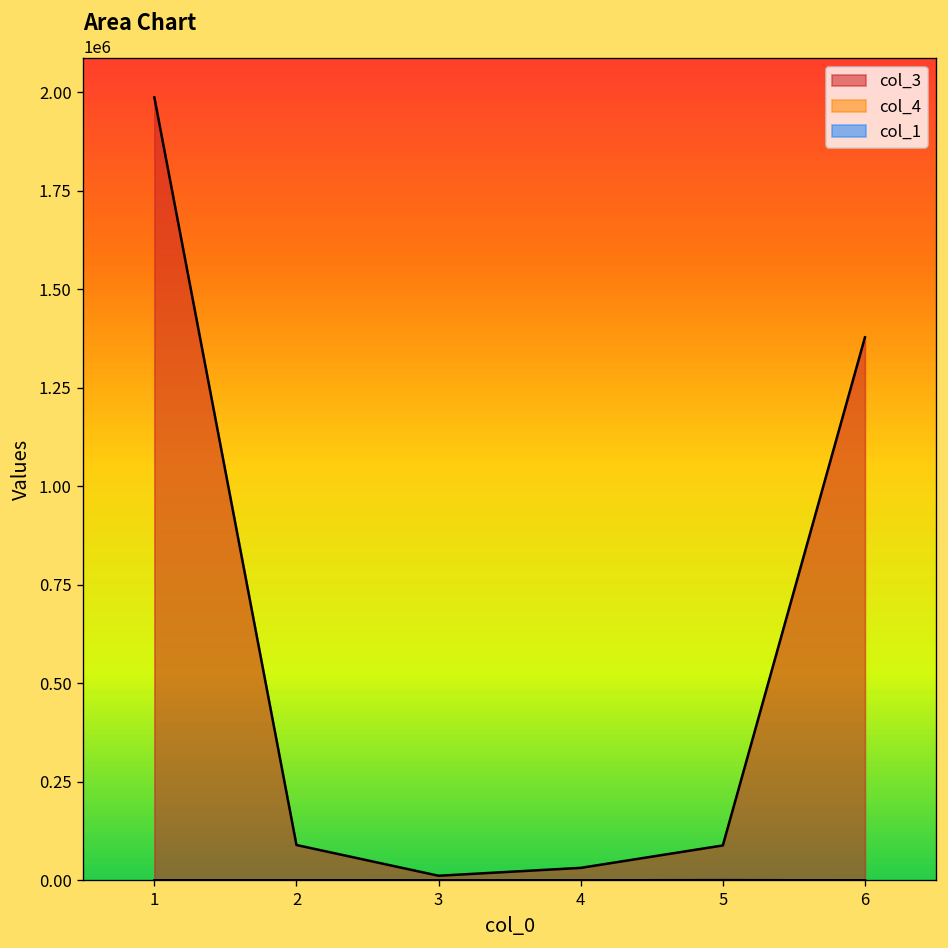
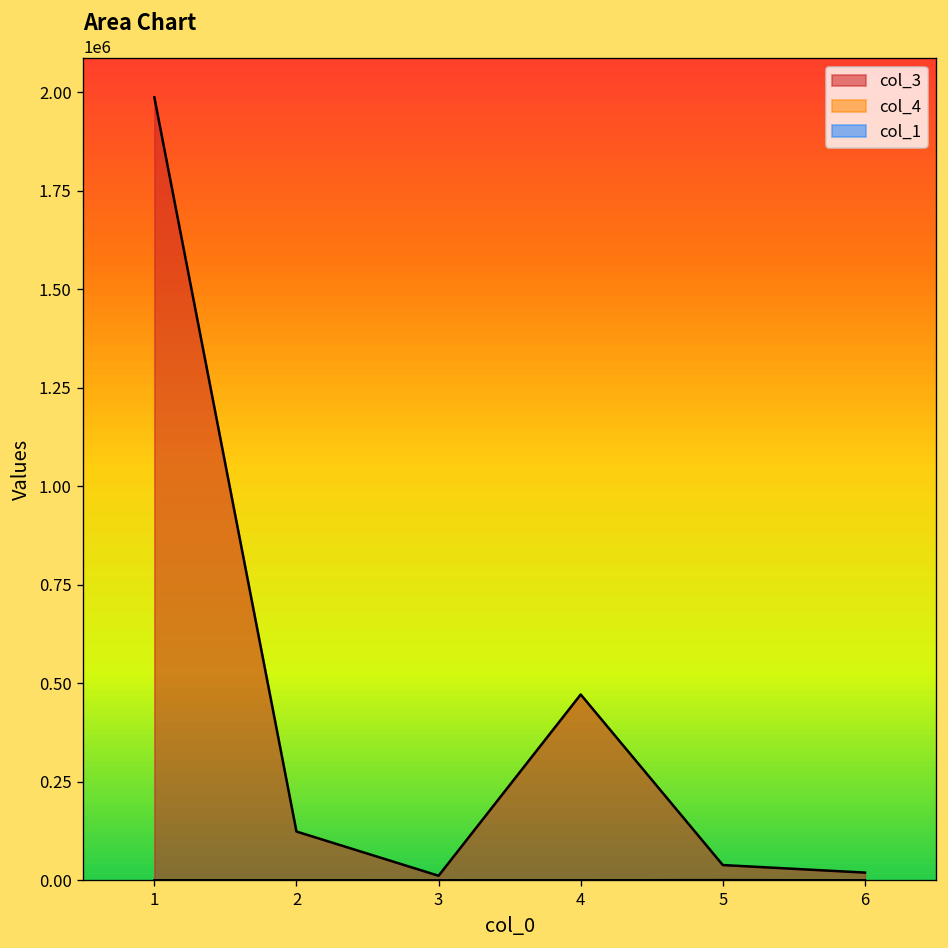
  {
    "col_3": {
      "1": 1990000,
-     "2": 90000,
+     "2": 120000,
      "3": 10000,
-     "4": 30000,
-     "5": 90000,
-     "6": 1380000
+     "4": 470000,
+     "5": 40000,
+     "6": 20000
    }
  }
